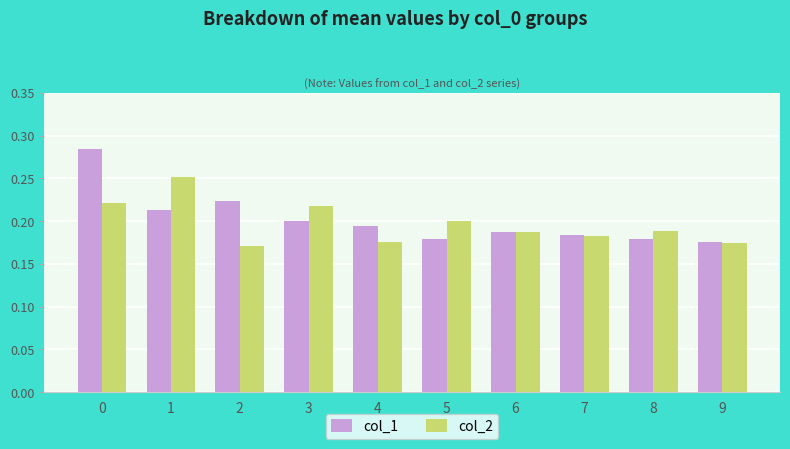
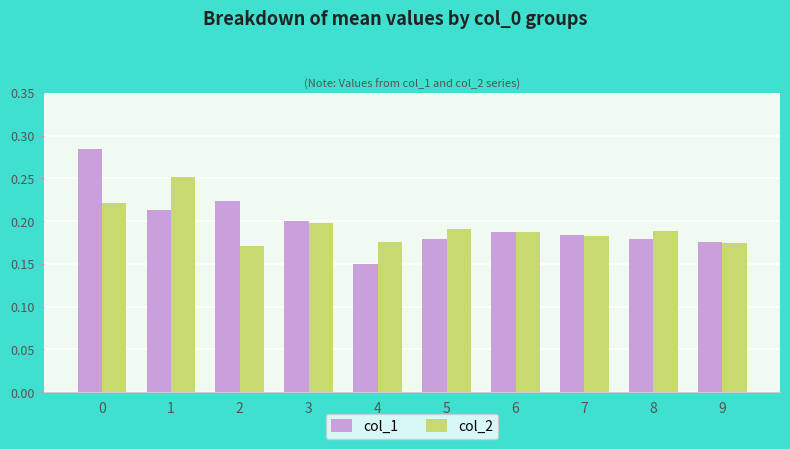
  {
    "col_1": {
      "0": 0.28,
      "1": 0.21,
      "2": 0.22,
      "3": 0.20,
-     "4": 0.19,
+     "4": 0.15,
      "5": 0.18,
      "6": 0.19,
      "7": 0.18,
      "8": 0.18,
      "9": 0.18
    },
    "col_2": {
      "0": 0.22,
      "1": 0.25,
      "2": 0.17,
-     "3": 0.22,
+     "3": 0.20,
      "4": 0.18,
-     "5": 0.20,
+     "5": 0.19,
      "6": 0.19,
      "7": 0.18,
      "8": 0.19,
      "9": 0.17
    }
  }
